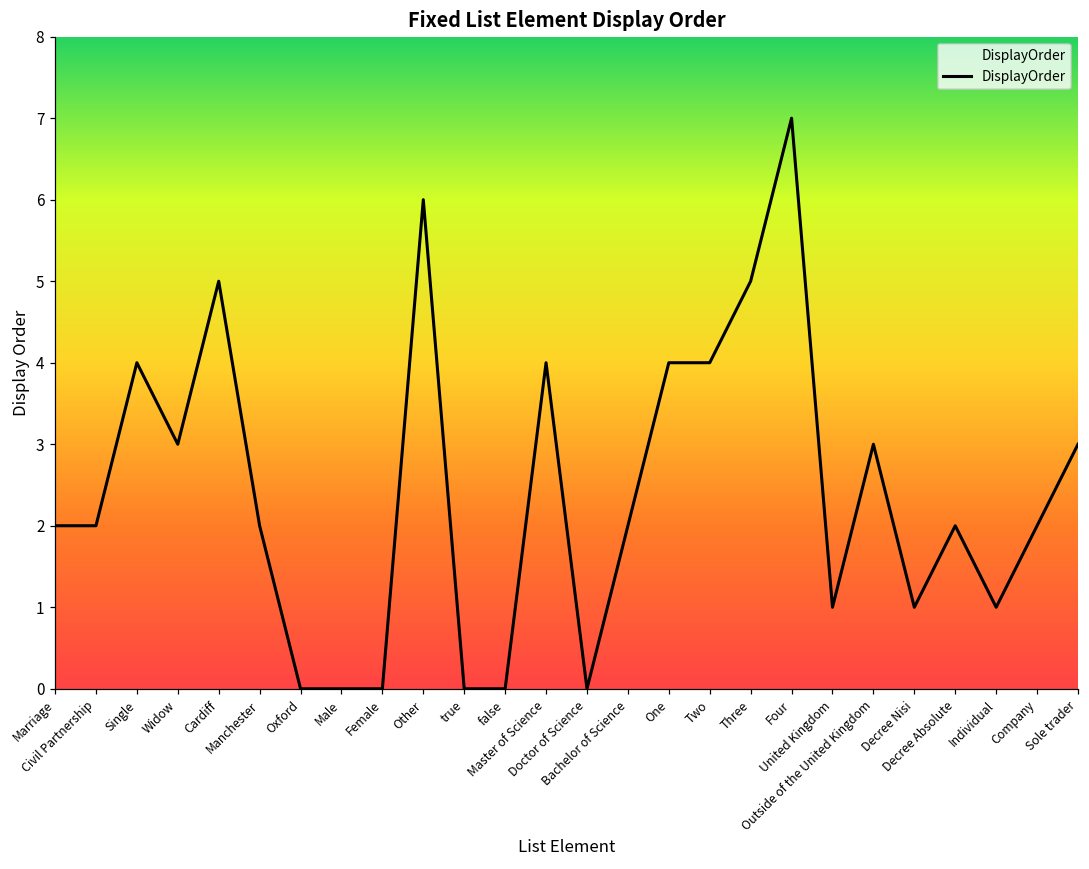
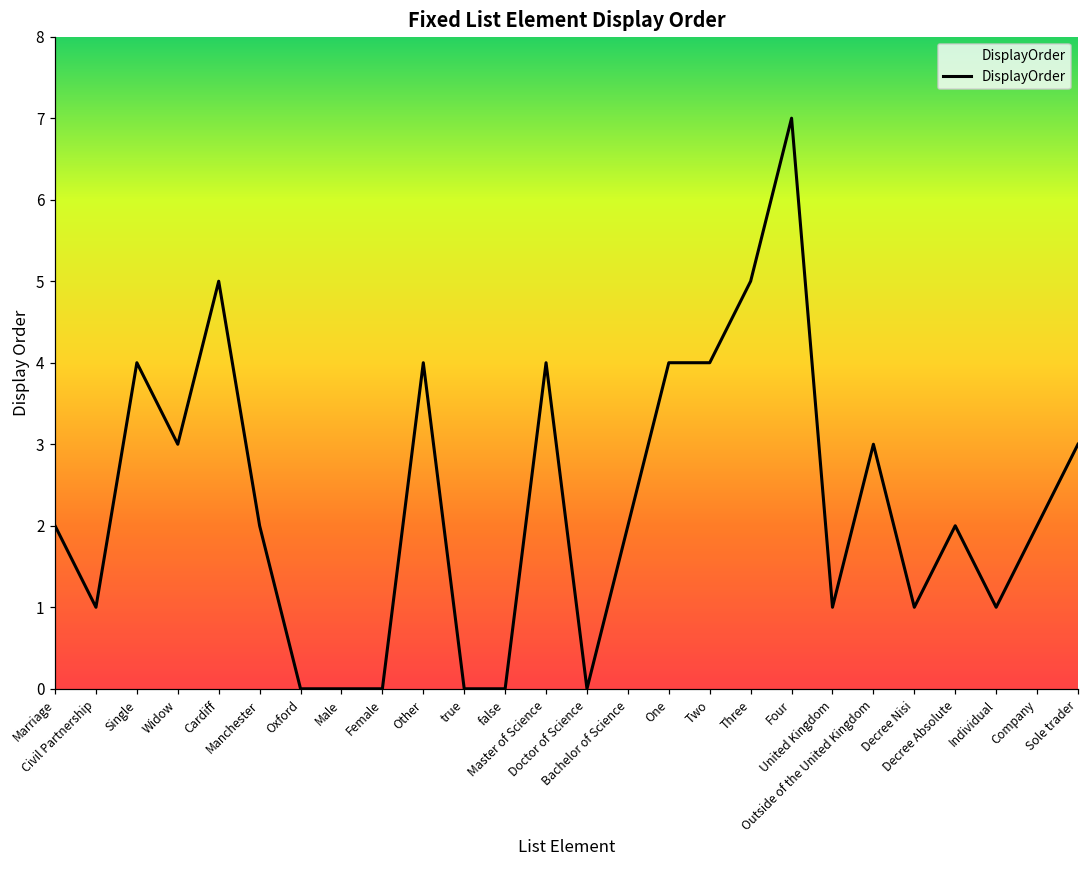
  {
    "Marriage": 2,
-   "Civil Partnership": 2,
+   "Civil Partnership": 1,
    "Single": 4,
    "Widow": 3,
    "Cardiff": 5,
    "Manchester": 2,
    "Oxford": 0,
    "Male": 0,
    "Female": 0,
-   "Other": 6,
+   "Other": 4,
    "true": 0,
    "false": 0,
    "Master of Science": 4,
    "Doctor of Science": 0,
    "Bachelor of Science": 2,
    "One": 4,
    "Two": 4,
    "Three": 5,
    "Four": 7,
    "United Kingdom": 1,
    "Outside of the United Kingdom": 3,
    "Decree Nisi": 1,
    "Decree Absolute": 2,
    "Individual": 1,
    "Company": 2,
    "Sole trader": 3
  }
